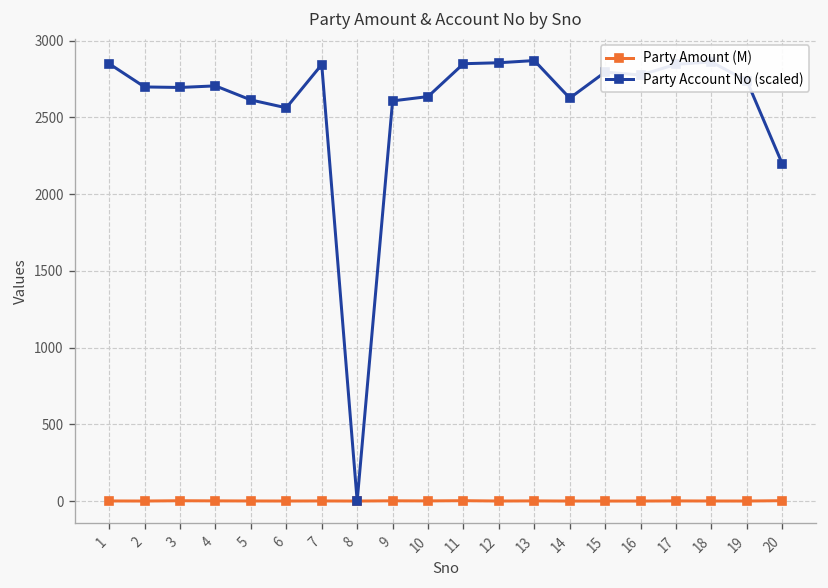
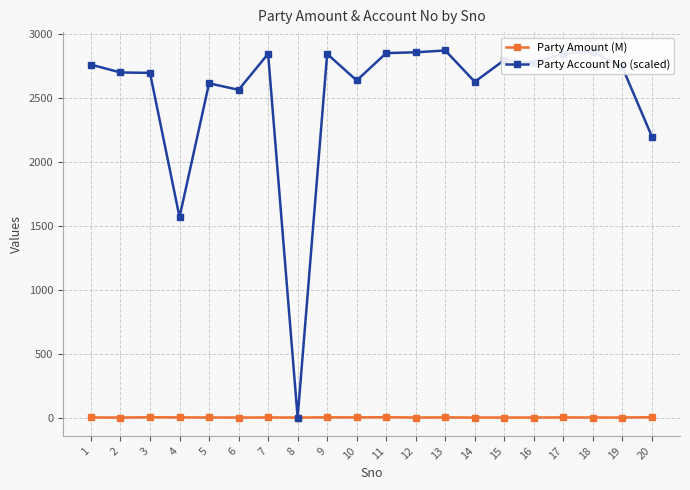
  {
    "Party Amount (M)": {
      "1": 0,
      "2": 0,
      "3": 0,
      "4": 0,
      "5": 0,
      "6": 0,
      "7": 0,
      "9": 0,
      "10": 0,
      "11": 0,
      "12": 0,
      "13": 0,
      "14": 0,
      "15": 0,
      "16": 0,
      "17": 0,
      "18": 0,
      "19": 0,
      "20": 0
    },
    "Party Account No (scaled)": {
-     "1": 2850,
+     "1": 2760,
      "2": 2700,
      "3": 2700,
-     "4": 2710,
+     "4": 1570,
      "5": 2610,
      "6": 2560,
      "7": 2840,
-     "9": 2610,
+     "9": 2840,
      "10": 2640,
      "11": 2850,
      "12": 2860,
      "13": 2870,
      "14": 2630,
      "20": 2200
    }
  }
